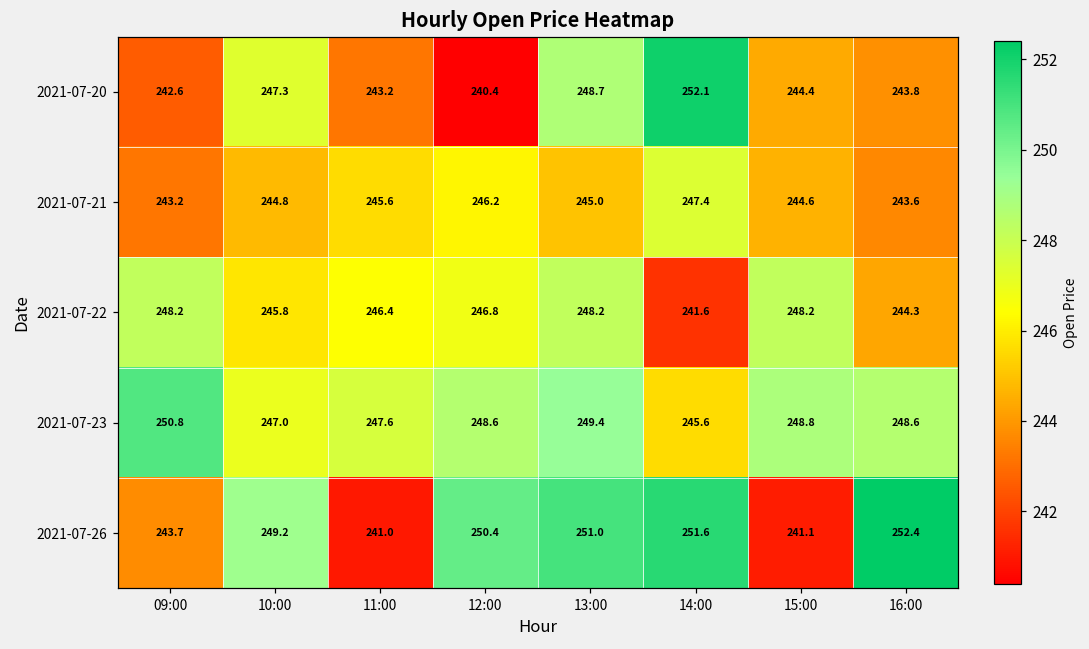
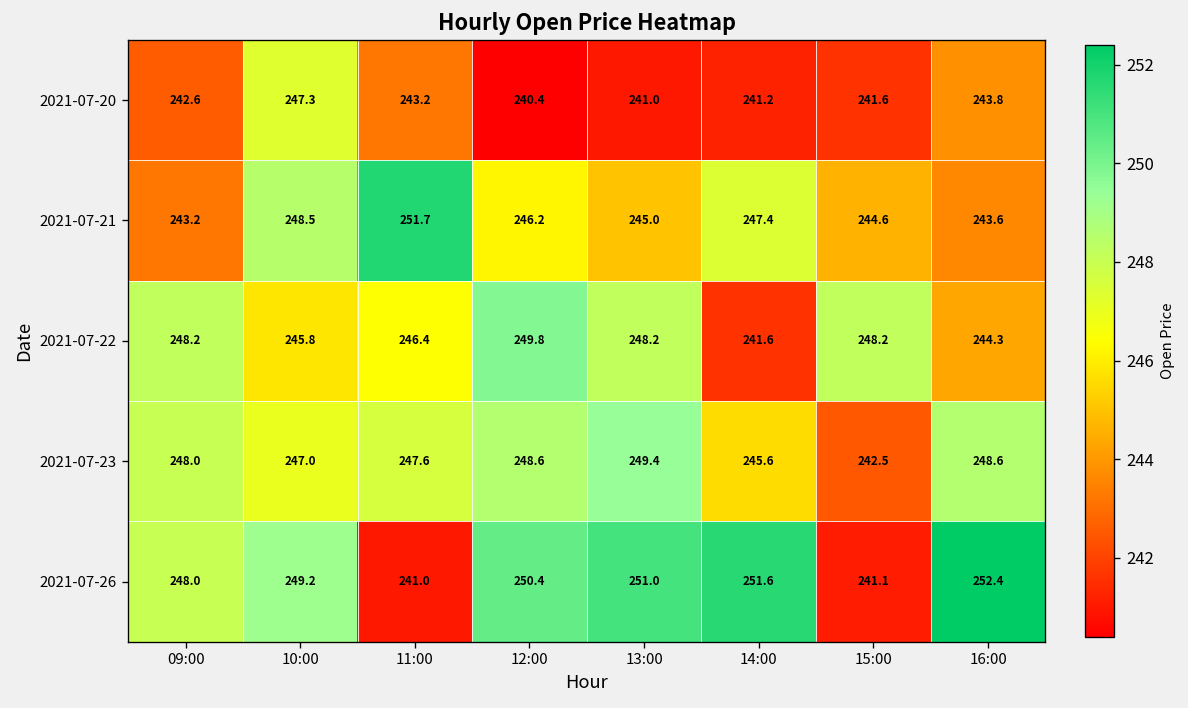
  {
    "2021-07-20": {
      "09:00": 242.6,
      "10:00": 247.3,
      "11:00": 243.2,
      "12:00": 240.4,
-     "13:00": 248.7,
-     "14:00": 252.1,
-     "15:00": 244.4,
+     "13:00": 241.0,
+     "14:00": 241.2,
+     "15:00": 241.6,
      "16:00": 243.8
    },
    "2021-07-21": {
      "09:00": 243.2,
-     "10:00": 244.8,
-     "11:00": 245.6,
+     "10:00": 248.5,
+     "11:00": 251.7,
      "12:00": 246.2,
      "13:00": 245.0,
      "14:00": 247.4,
      "15:00": 244.6,
      "16:00": 243.6
    },
    "2021-07-22": {
      "09:00": 248.2,
      "10:00": 245.8,
      "11:00": 246.4,
-     "12:00": 246.8,
+     "12:00": 249.8,
      "13:00": 248.2,
      "14:00": 241.6,
      "15:00": 248.2,
      "16:00": 244.3
    },
    "2021-07-23": {
-     "09:00": 250.8,
+     "09:00": 248.0,
      "10:00": 247.0,
      "11:00": 247.6,
      "12:00": 248.6,
      "13:00": 249.4,
      "14:00": 245.6,
-     "15:00": 248.8,
+     "15:00": 242.5,
      "16:00": 248.6
    },
    "2021-07-26": {
-     "09:00": 243.7,
+     "09:00": 248.0,
      "10:00": 249.2,
      "11:00": 241.0,
      "12:00": 250.4,
      "13:00": 251.0,
      "14:00": 251.6,
      "15:00": 241.1,
      "16:00": 252.4
    }
  }
